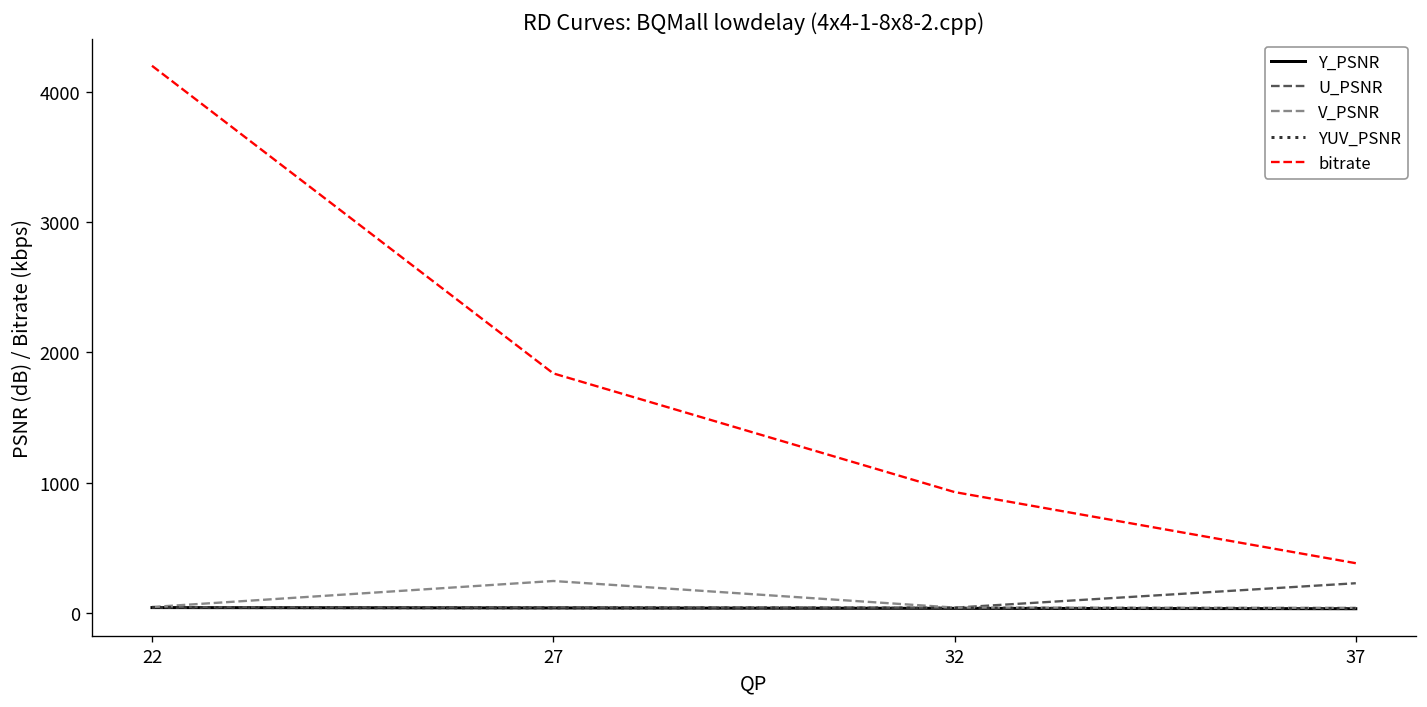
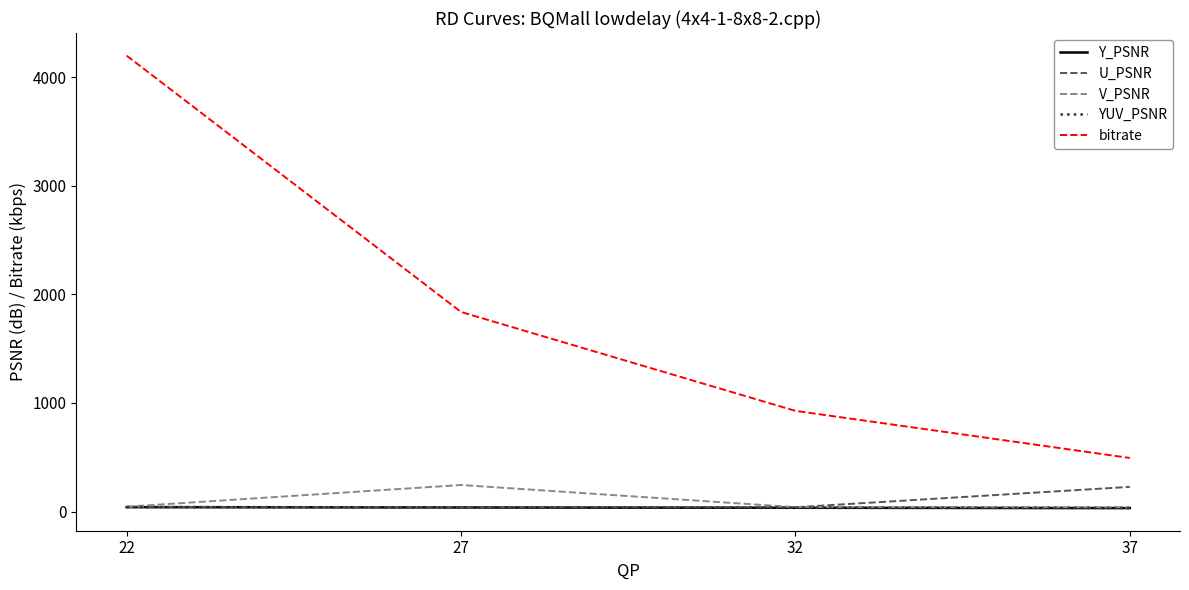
  {
    "V_PSNR": {
      "27": 240
    },
    "bitrate": {
      "22": 4200,
      "27": 1840,
      "32": 930,
-     "37": 380
+     "37": 490
    }
  }
